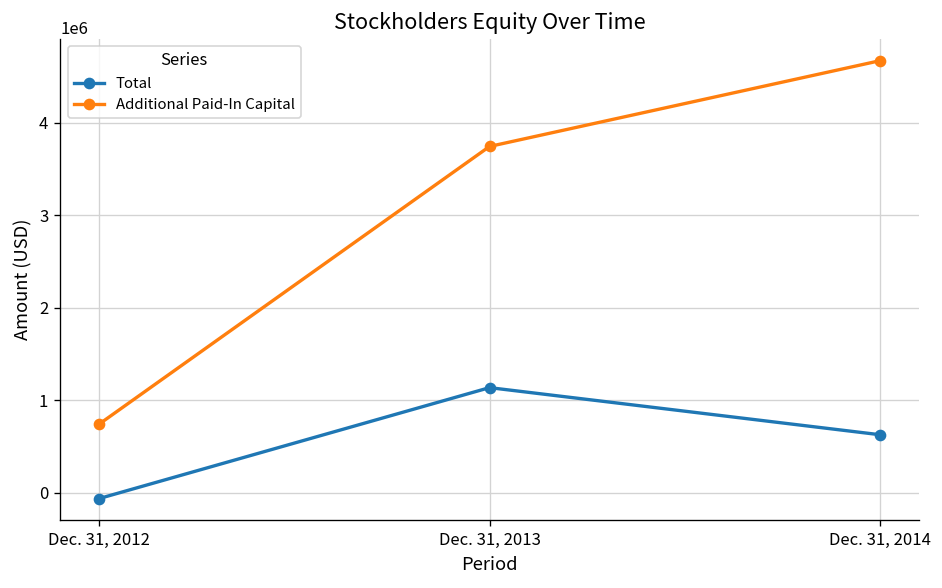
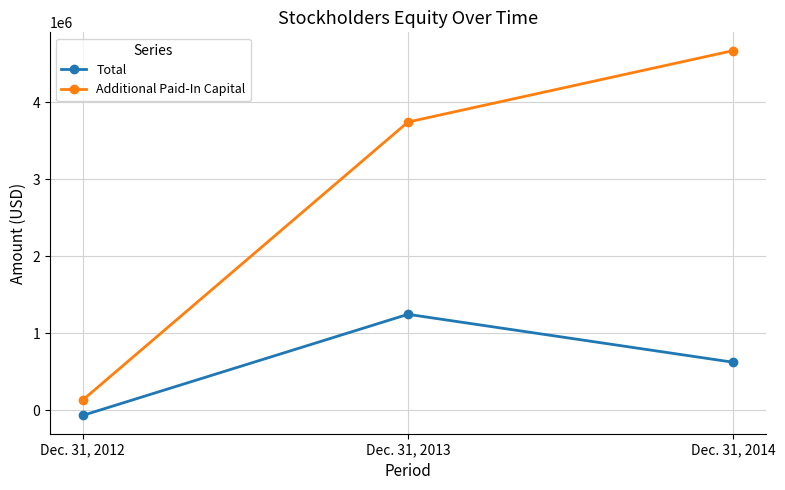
  {
    "Total": {
      "Dec. 31, 2012": -100000,
-     "Dec. 31, 2013": 1100000,
+     "Dec. 31, 2013": 1200000,
      "Dec. 31, 2014": 600000
    },
    "Additional Paid-In Capital": {
-     "Dec. 31, 2012": 700000,
+     "Dec. 31, 2012": 100000,
      "Dec. 31, 2013": 3700000,
      "Dec. 31, 2014": 4700000
    }
  }
